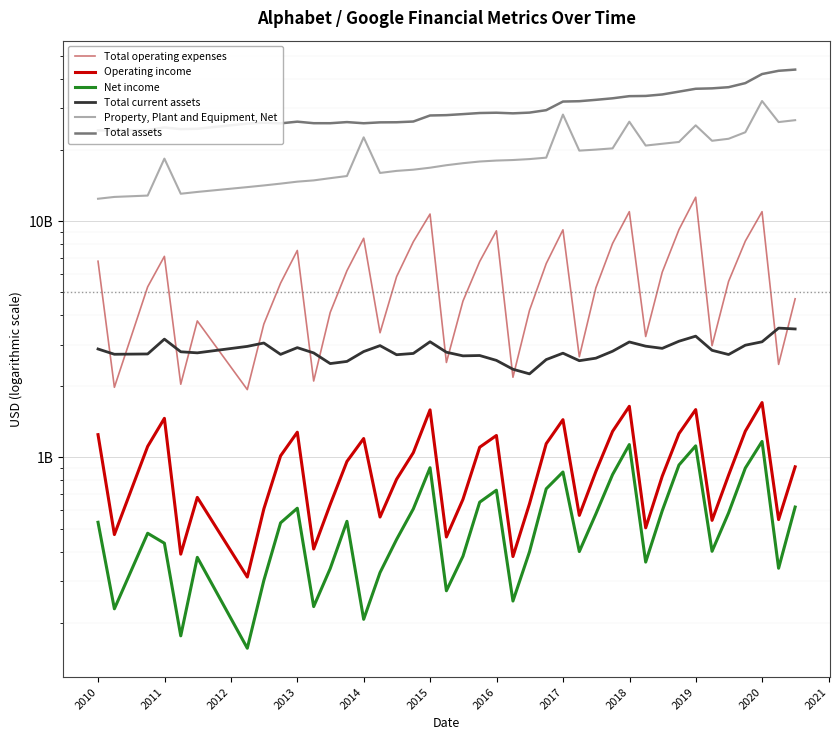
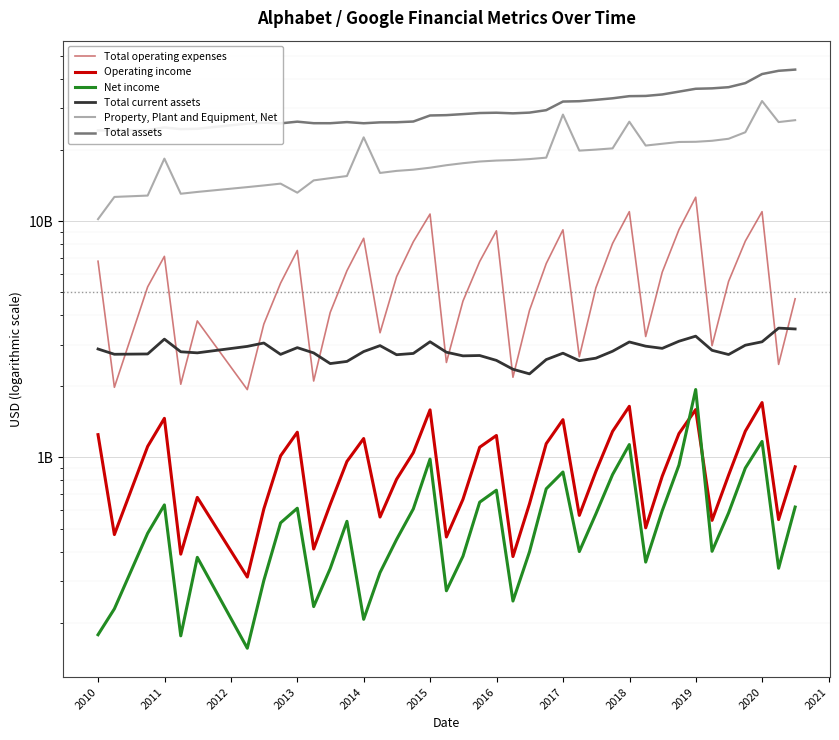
  {
    "Net income": {
-     "2010": 530000000,
-     "2011": 430000000,
+     "2010": 180000000,
+     "2011": 630000000,
      "2013": 610000000,
      "2014": 210000000,
-     "2015": 910000000,
+     "2015": 980000000,
      "2016": 730000000,
      "2017": 870000000,
      "2018": 1100000000,
-     "2019": 1100000000,
+     "2019": 1900000000,
      "2020": 1200000000
    },
    "Property, Plant and Equipment, Net": {
-     "2010": 12000000000,
+     "2010": 10200000000,
      "2011": 18000000000,
-     "2013": 15000000000,
+     "2013": 13000000000,
      "2014": 23000000000,
      "2015": 17000000000,
      "2016": 18000000000,
      "2017": 28000000000,
      "2018": 26000000000,
-     "2019": 25000000000,
+     "2019": 22000000000,
      "2020": 32000000000
    }
  }
